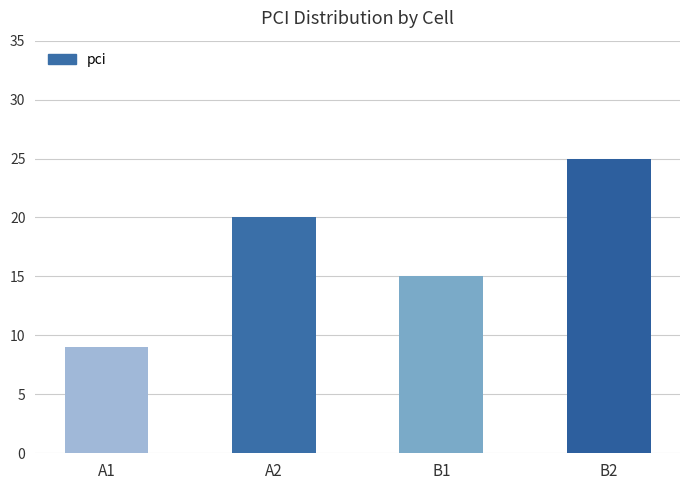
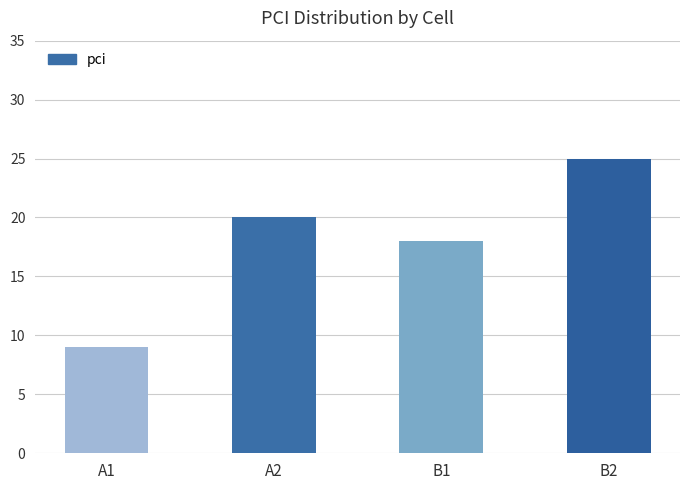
  {
    "A1": 9,
    "A2": 20,
-   "B1": 15,
+   "B1": 18,
    "B2": 25
  }
